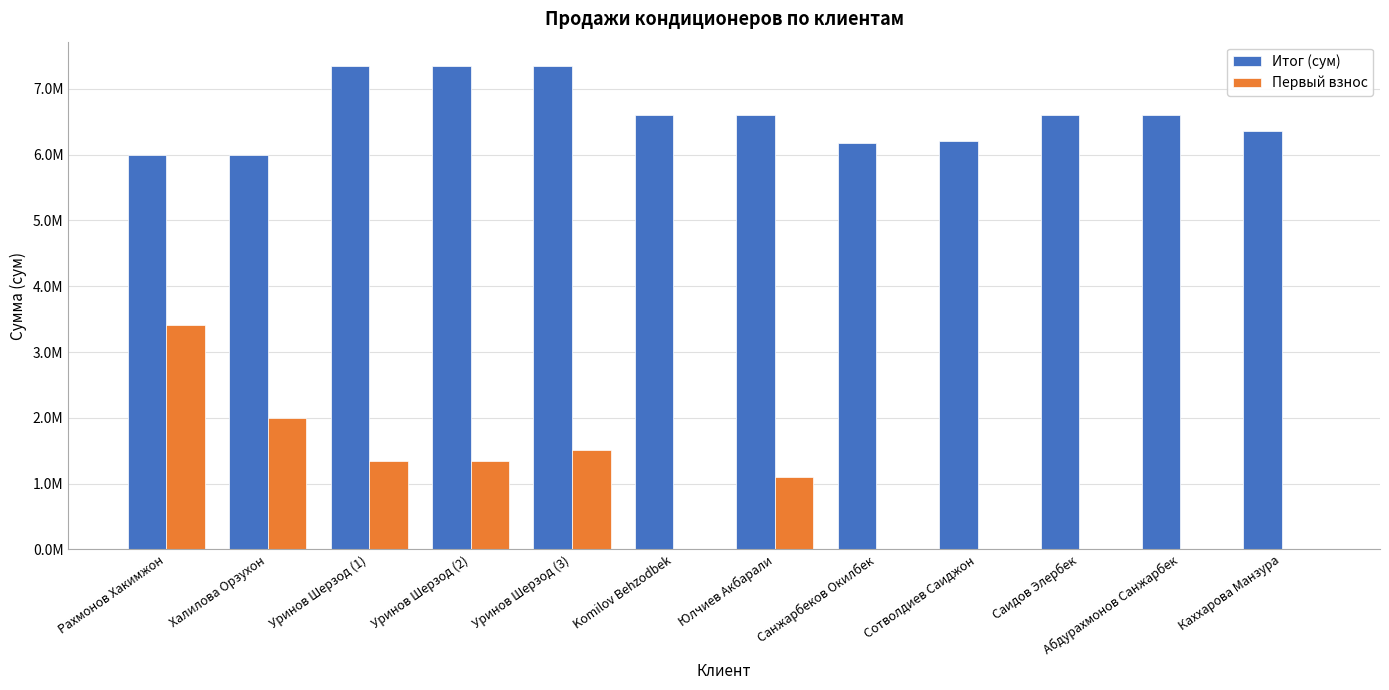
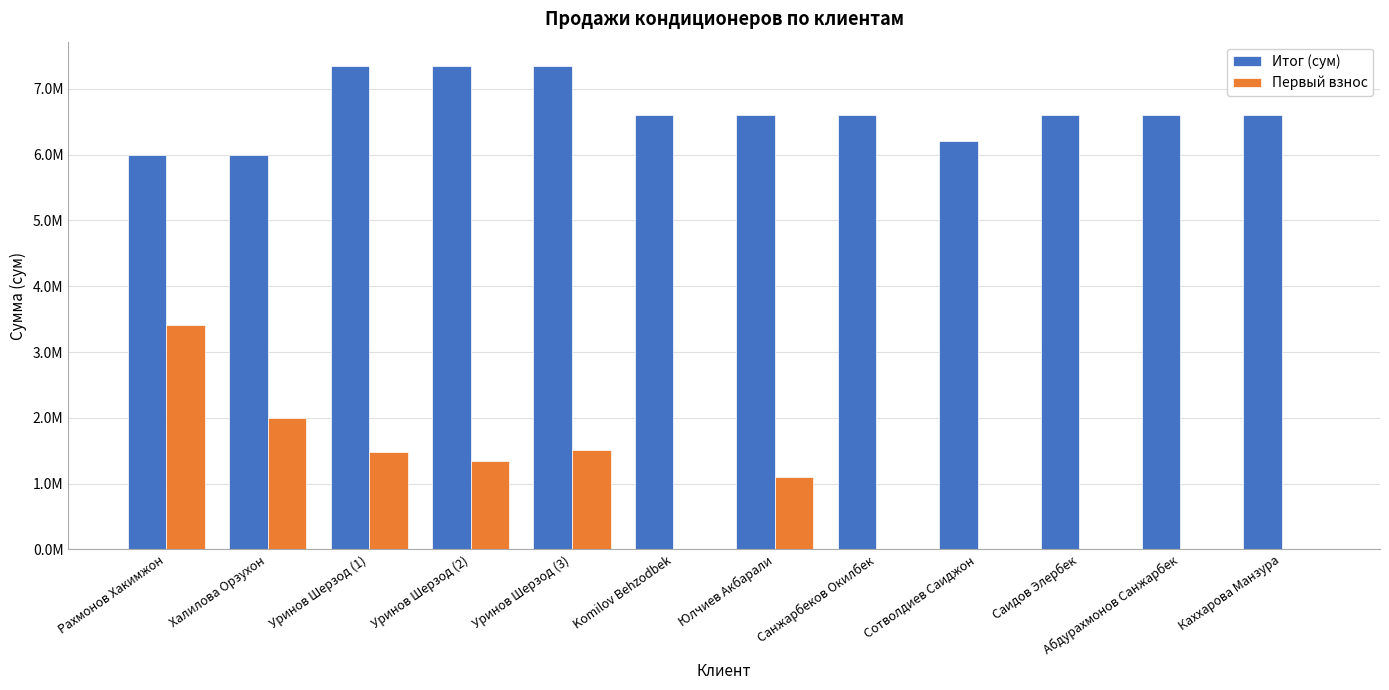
  {
    "Итог (сум)": {
      "Рахмонов Хакимжон": 6000000,
      "Халилова Орзухон": 6000000,
      "Уринов Шерзод (1)": 7400000,
      "Уринов Шерзод (2)": 7400000,
      "Уринов Шерзод (3)": 7400000,
      "Komilov Behzodbek": 6600000,
      "Юлчиев Акбарали": 6600000,
-     "Санжарбеков Окилбек": 6200000,
+     "Санжарбеков Окилбек": 6600000,
      "Сотволдиев Саиджон": 6200000,
      "Саидов Элербек": 6600000,
      "Абдурахмонов Санжарбек": 6600000,
-     "Каххарова Манзура": 6400000
+     "Каххарова Манзура": 6600000
    },
    "Первый взнос": {
      "Рахмонов Хакимжон": 3400000,
      "Халилова Орзухон": 2000000,
-     "Уринов Шерзод (1)": 1400000,
+     "Уринов Шерзод (1)": 1500000,
      "Уринов Шерзод (2)": 1400000,
      "Уринов Шерзод (3)": 1500000,
      "Komilov Behzodbek": 0,
      "Юлчиев Акбарали": 1100000,
      "Санжарбеков Окилбек": 0,
      "Сотволдиев Саиджон": 0,
      "Саидов Элербек": 0,
      "Абдурахмонов Санжарбек": 0,
      "Каххарова Манзура": 0
    }
  }
